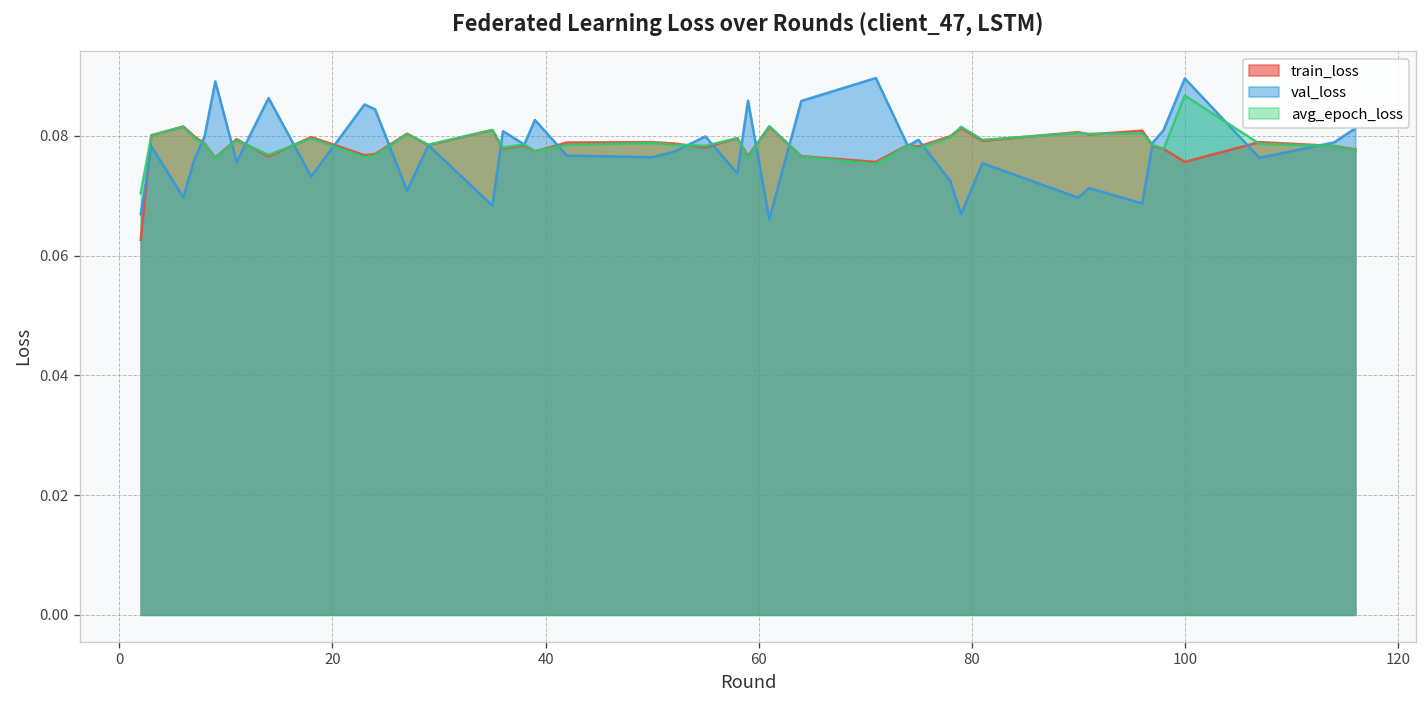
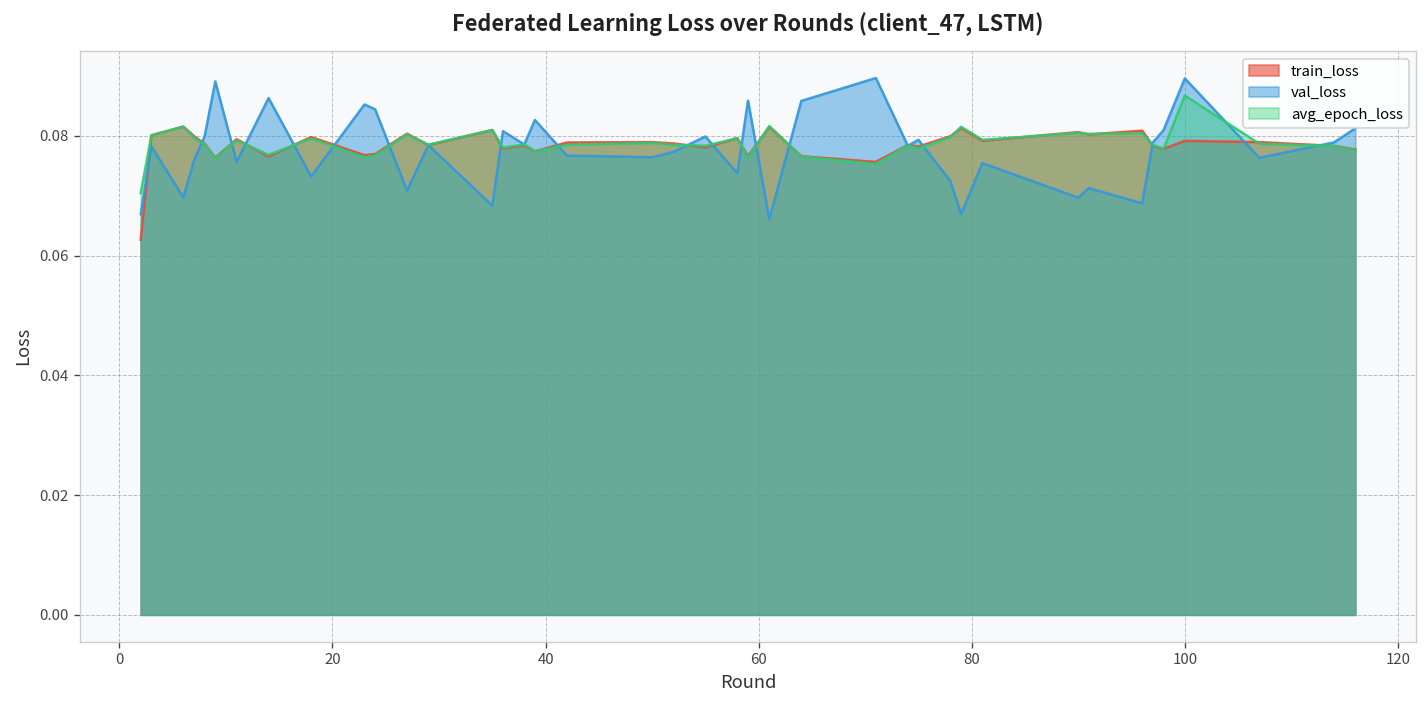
  {
    "train_loss": {
-     "100": 0.076
+     "100": 0.079
    },
    "val_loss": {
      "100": 0.090
    },
    "avg_epoch_loss": {
      "100": 0.087
    }
  }
